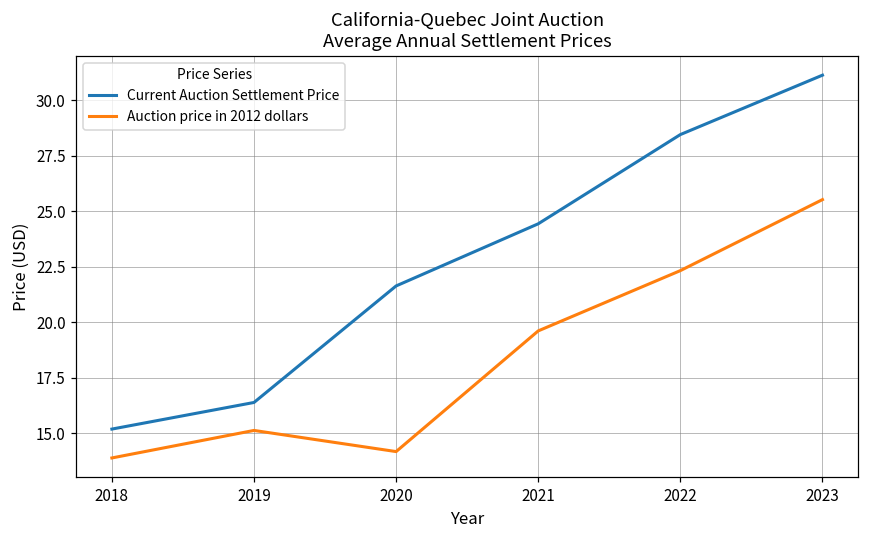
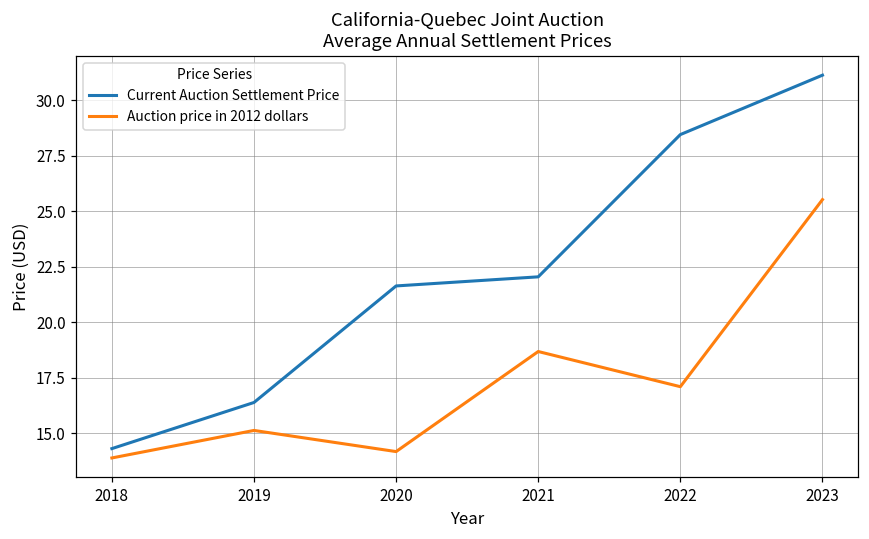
  {
    "Current Auction Settlement Price": {
-     "2018": 15.2,
+     "2018": 14.3,
      "2019": 16.4,
      "2020": 21.6,
-     "2021": 24.4,
+     "2021": 22.0,
      "2022": 28.5,
      "2023": 31.1
    },
    "Auction price in 2012 dollars": {
      "2018": 13.9,
      "2019": 15.1,
      "2020": 14.2,
-     "2021": 19.6,
-     "2022": 22.3,
+     "2021": 18.7,
+     "2022": 17.1,
      "2023": 25.5
    }
  }
